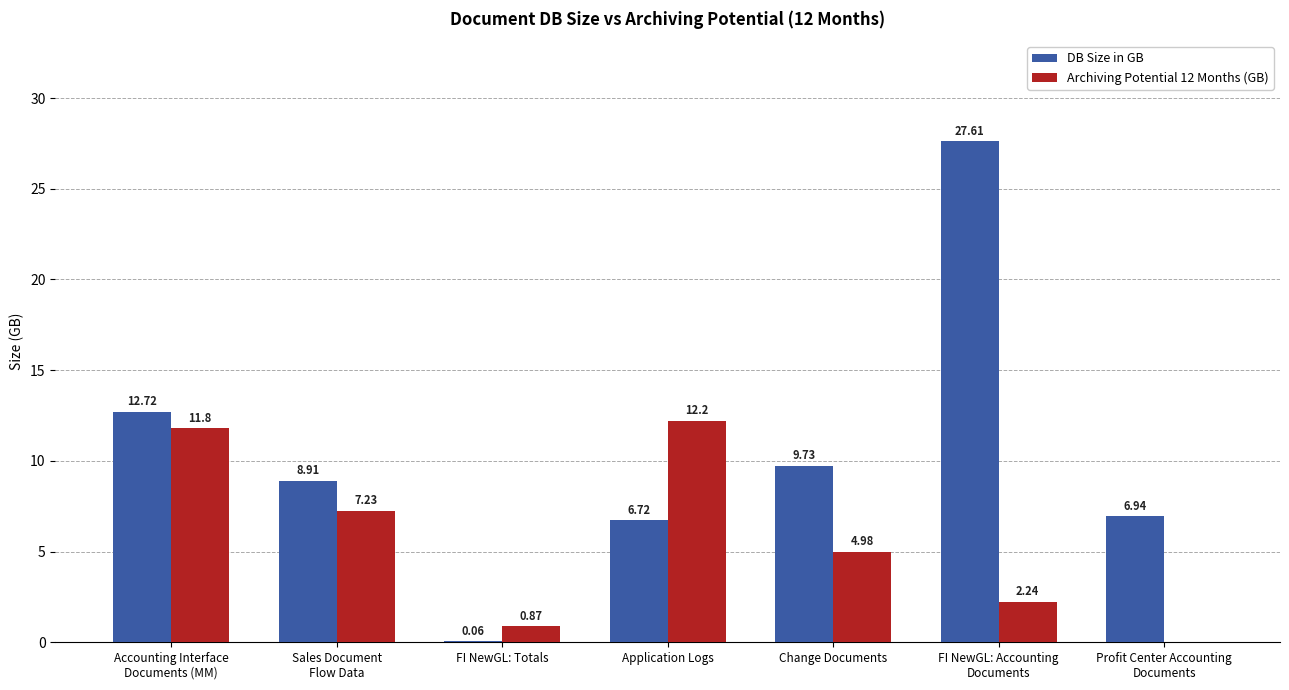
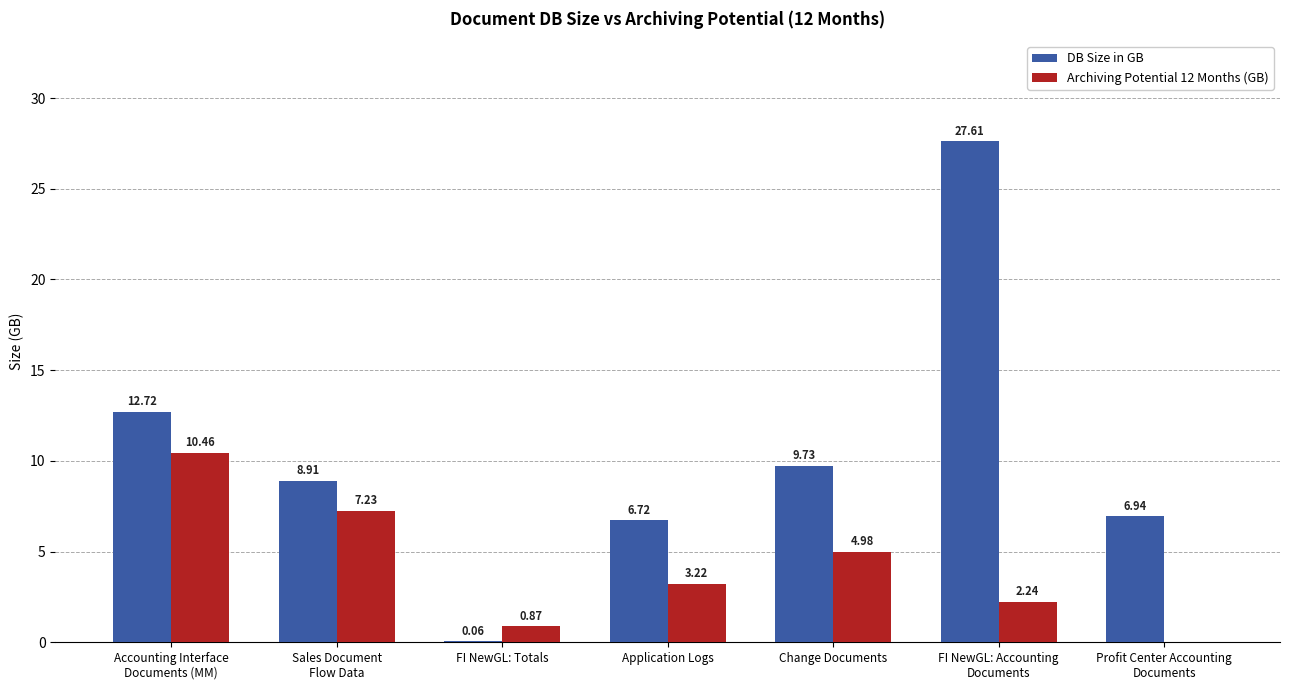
  {
    "DB Size in GB": {
      "Accounting Interface Documents (MM)": 12.72,
      "Sales Document Flow Data": 8.91,
      "FI NewGL: Totals": 0.06,
      "Application Logs": 6.72,
      "Change Documents": 9.73,
      "FI NewGL: Accounting Documents": 27.61,
      "Profit Center Accounting Documents": 6.94
    },
    "Archiving Potential 12 Months (GB)": {
-     "Accounting Interface Documents (MM)": 11.8,
+     "Accounting Interface Documents (MM)": 10.46,
      "Sales Document Flow Data": 7.23,
      "FI NewGL: Totals": 0.87,
-     "Application Logs": 12.2,
+     "Application Logs": 3.22,
      "Change Documents": 4.98,
      "FI NewGL: Accounting Documents": 2.24
    }
  }
